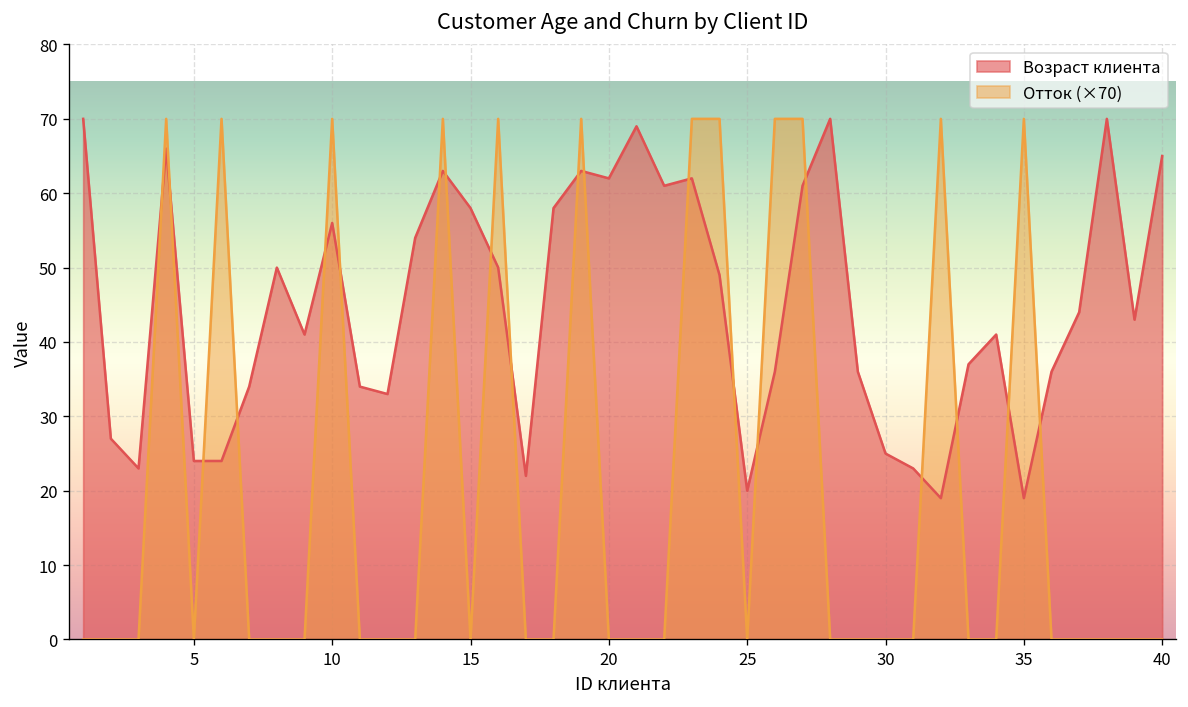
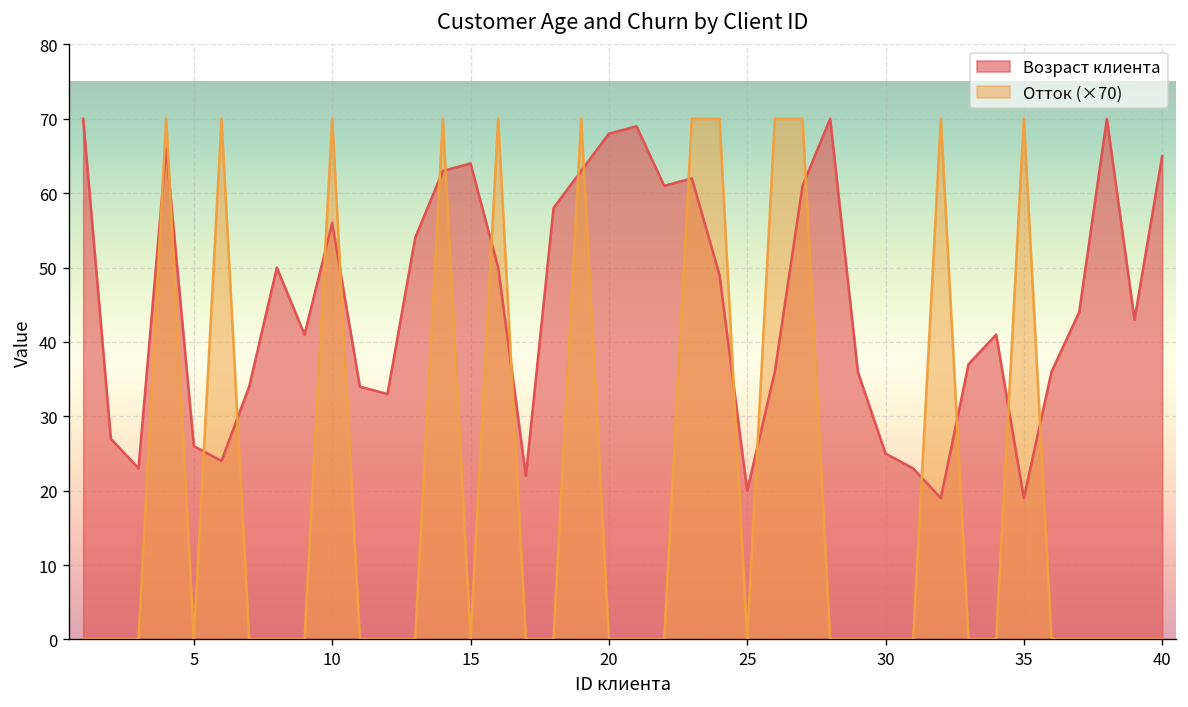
  {
    "Возраст клиента": {
-     "5": 24,
+     "5": 26,
      "10": 56,
-     "15": 58,
-     "20": 62,
+     "15": 64,
+     "20": 68,
      "25": 20,
      "30": 25,
      "35": 19,
      "40": 65
    },
    "Отток (×70)": {
      "5": 0,
      "10": 70,
      "15": 0,
      "20": 0,
      "25": 0,
      "30": 0,
      "35": 70,
      "40": 0
    }
  }
